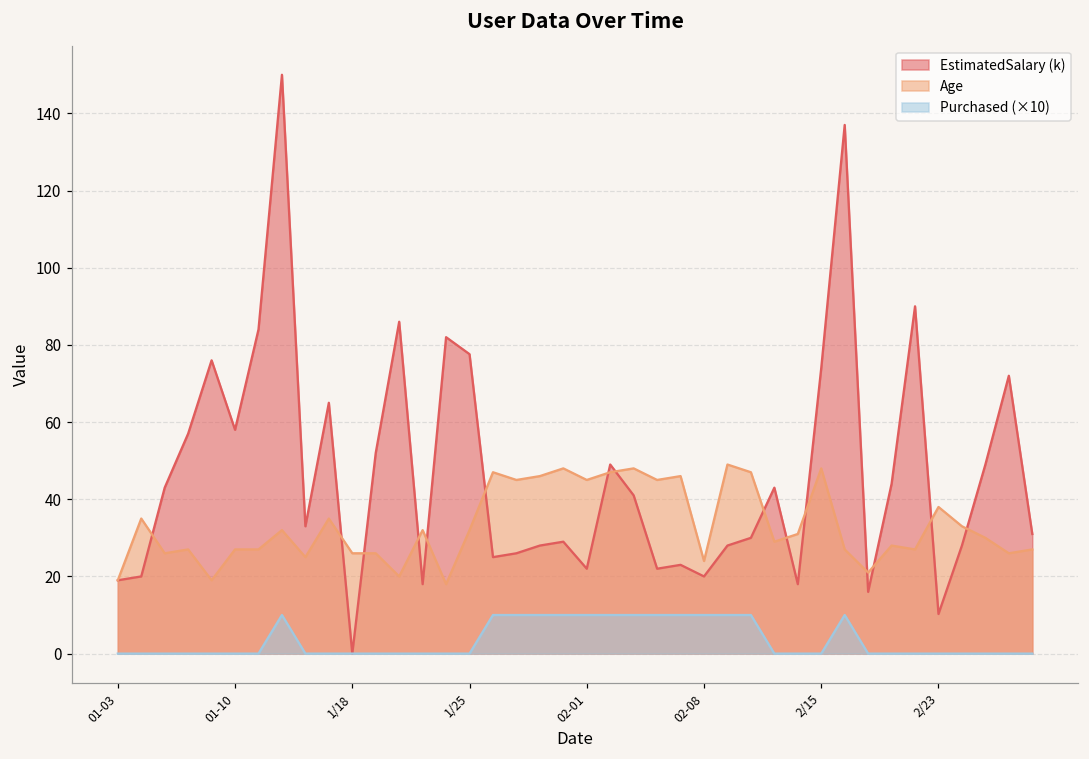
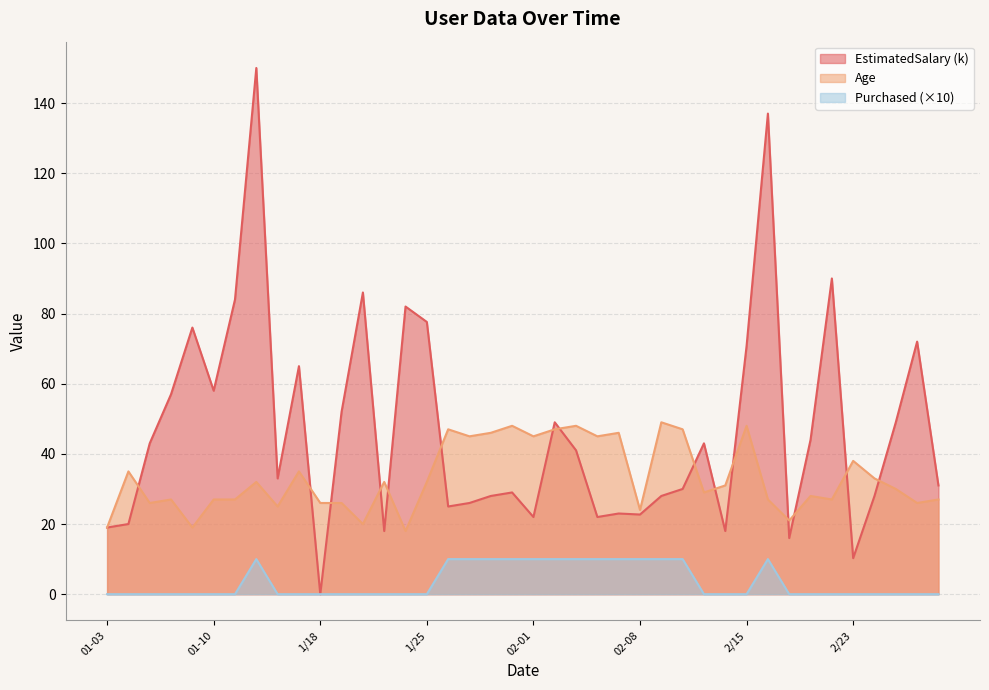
  {
    "EstimatedSalary (k)": {
      "01-10": 58,
      "1/25": 78,
      "02-01": 22,
-     "02-08": 20,
-     "2/15": 74,
+     "02-08": 23,
+     "2/15": 71,
      "2/23": 10
    },
    "Age": {
      "01-10": 27,
      "1/18": 26,
      "1/25": 32,
      "02-01": 45,
      "02-08": 24,
      "2/15": 48,
      "2/23": 38
    },
    "Purchased (×10)": {
      "01-03": 0,
      "01-10": 0,
      "1/25": 0,
      "02-01": 10,
      "02-08": 10,
      "2/15": 0,
      "2/23": 0
    }
  }
